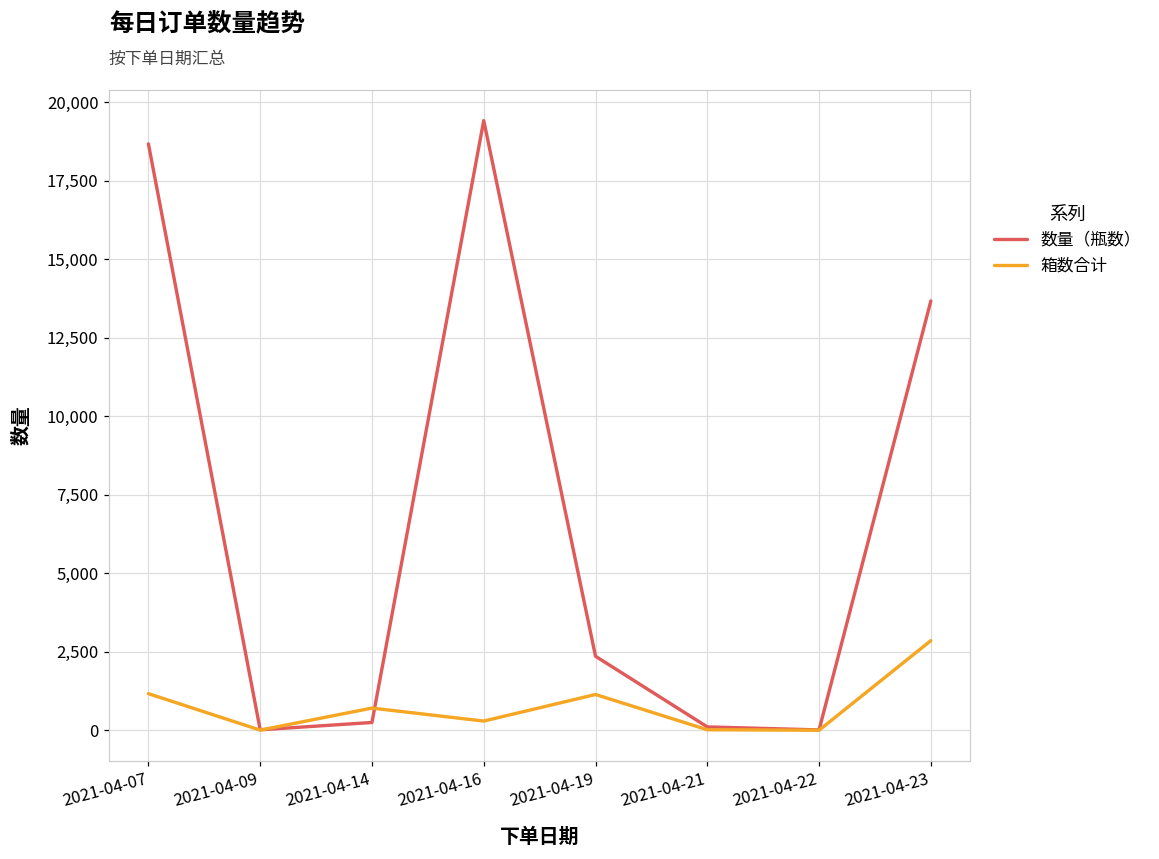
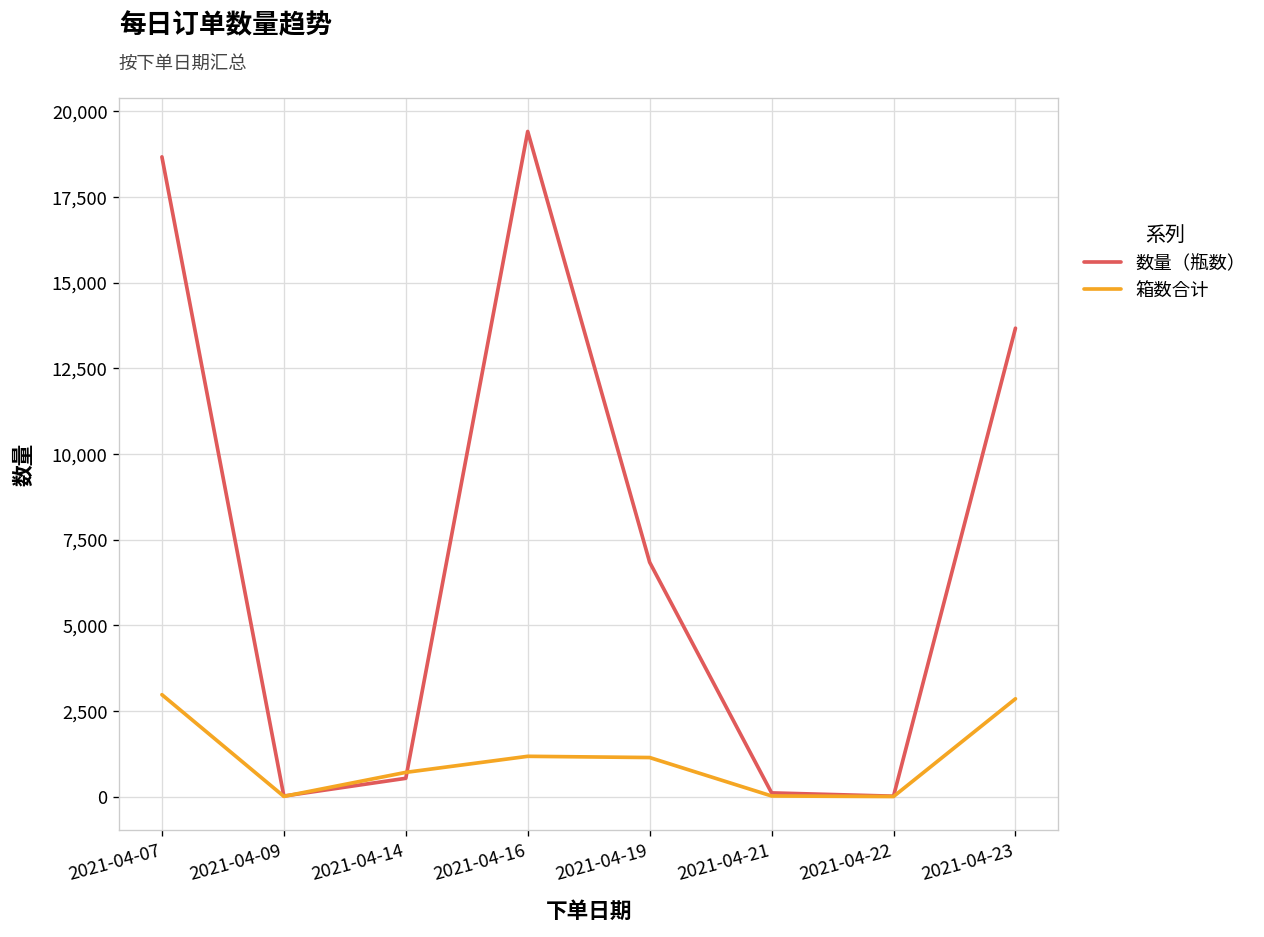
  {
    "数量（瓶数）": {
      "2021-04-07": "18,700",
-     "2021-04-14": "200",
+     "2021-04-14": "500",
      "2021-04-16": "19,400",
-     "2021-04-19": "2,400",
+     "2021-04-19": "6,800",
      "2021-04-21": "100",
      "2021-04-23": "13,700"
    },
    "箱数合计": {
-     "2021-04-07": "1,200",
+     "2021-04-07": "3,000",
      "2021-04-14": "700",
-     "2021-04-16": "300",
+     "2021-04-16": "1,200",
      "2021-04-19": "1,100",
      "2021-04-21": "0",
      "2021-04-23": "2,900"
    }
  }
